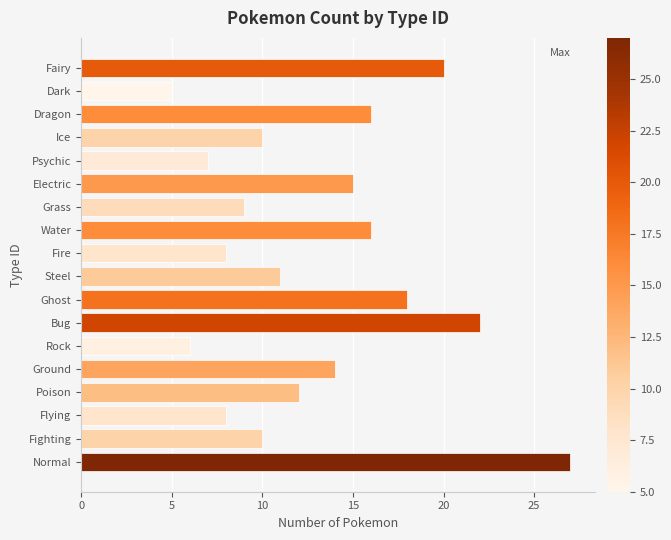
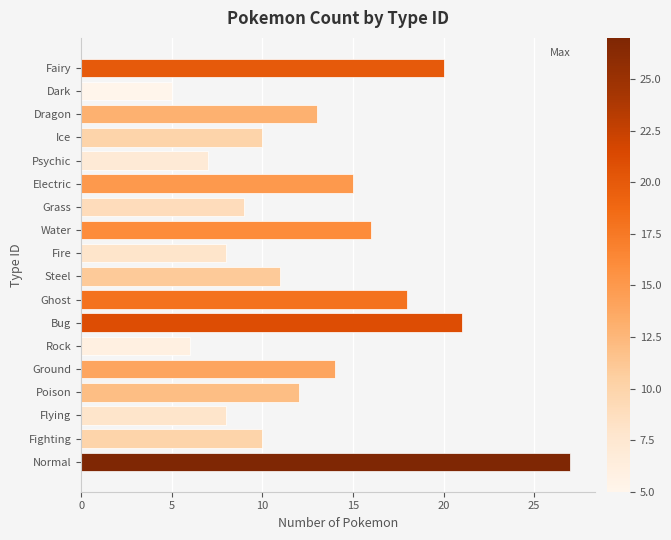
  {
    "Fairy": 20,
    "Dark": 5,
-   "Dragon": 16,
+   "Dragon": 13,
    "Ice": 10,
    "Psychic": 7,
    "Electric": 15,
    "Grass": 9,
    "Water": 16,
    "Fire": 8,
    "Steel": 11,
    "Ghost": 18,
-   "Bug": 22,
+   "Bug": 21,
    "Rock": 6,
    "Ground": 14,
    "Poison": 12,
    "Flying": 8,
    "Fighting": 10,
    "Normal": 27
  }
